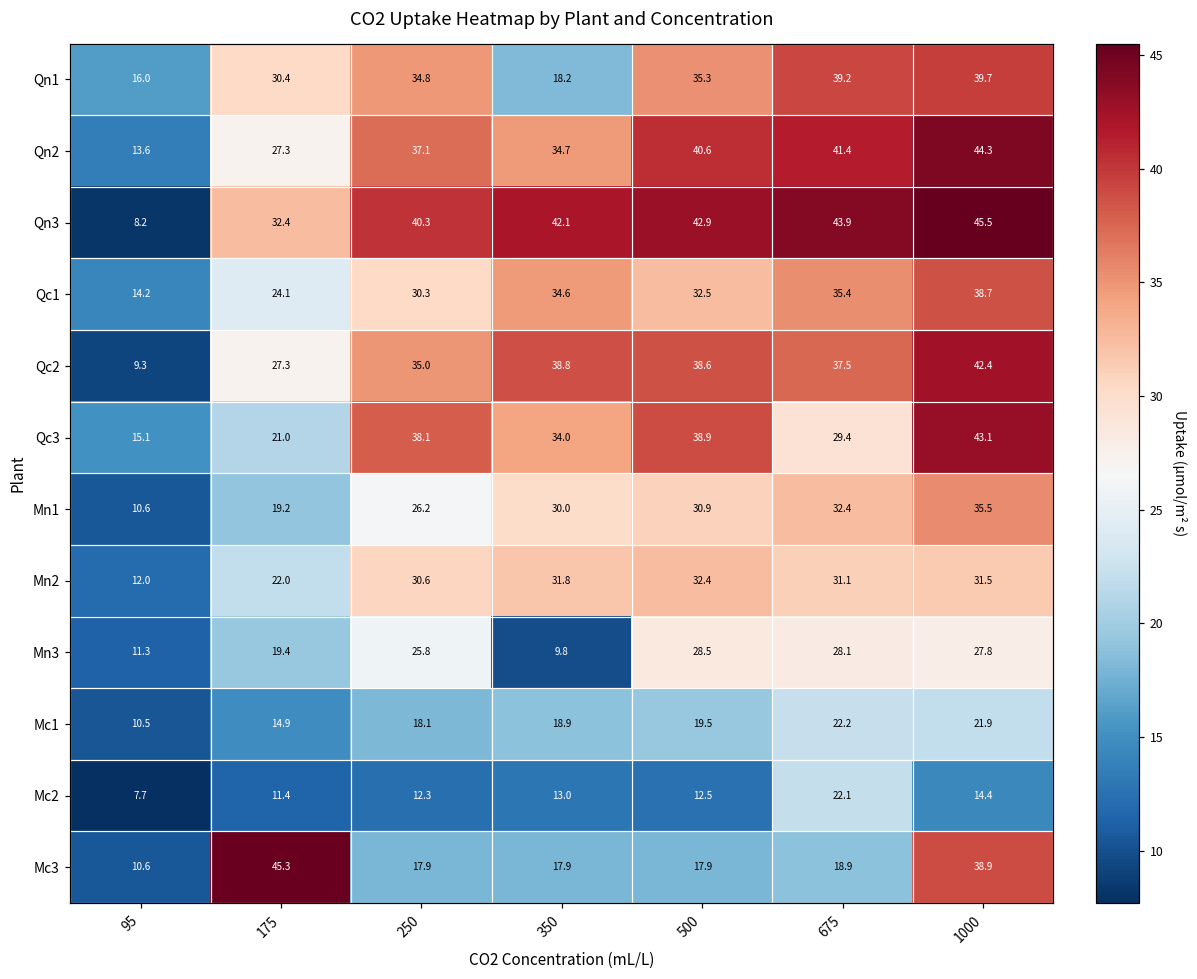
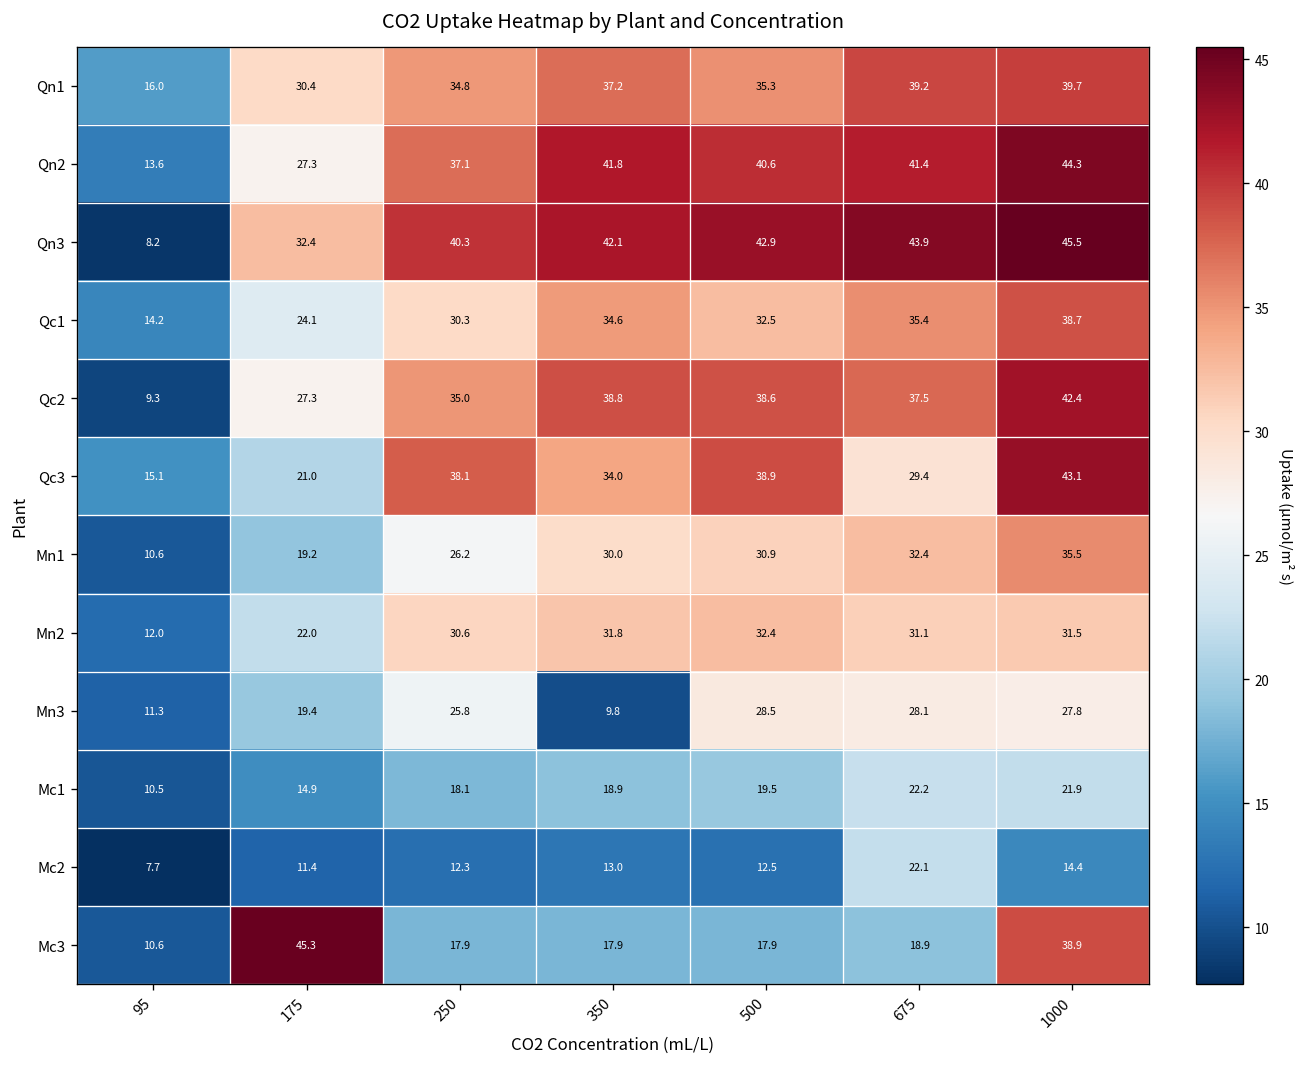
  {
    "Qn1": {
      "95": 16.0,
      "175": 30.4,
      "250": 34.8,
-     "350": 18.2,
+     "350": 37.2,
      "500": 35.3,
      "675": 39.2,
      "1000": 39.7
    },
    "Qn2": {
      "95": 13.6,
      "175": 27.3,
      "250": 37.1,
-     "350": 34.7,
+     "350": 41.8,
      "500": 40.6,
      "675": 41.4,
      "1000": 44.3
    },
    "Qn3": {
      "95": 8.2,
      "175": 32.4,
      "250": 40.3,
      "350": 42.1,
      "500": 42.9,
      "675": 43.9,
      "1000": 45.5
    },
    "Qc1": {
      "95": 14.2,
      "175": 24.1,
      "250": 30.3,
      "350": 34.6,
      "500": 32.5,
      "675": 35.4,
      "1000": 38.7
    },
    "Qc2": {
      "95": 9.3,
      "175": 27.3,
      "250": 35.0,
      "350": 38.8,
      "500": 38.6,
      "675": 37.5,
      "1000": 42.4
    },
    "Qc3": {
      "95": 15.1,
      "175": 21.0,
      "250": 38.1,
      "350": 34.0,
      "500": 38.9,
      "675": 29.4,
      "1000": 43.1
    },
    "Mn1": {
      "95": 10.6,
      "175": 19.2,
      "250": 26.2,
      "350": 30.0,
      "500": 30.9,
      "675": 32.4,
      "1000": 35.5
    },
    "Mn2": {
      "95": 12.0,
      "175": 22.0,
      "250": 30.6,
      "350": 31.8,
      "500": 32.4,
      "675": 31.1,
      "1000": 31.5
    },
    "Mn3": {
      "95": 11.3,
      "175": 19.4,
      "250": 25.8,
      "350": 9.8,
      "500": 28.5,
      "675": 28.1,
      "1000": 27.8
    },
    "Mc1": {
      "95": 10.5,
      "175": 14.9,
      "250": 18.1,
      "350": 18.9,
      "500": 19.5,
      "675": 22.2,
      "1000": 21.9
    },
    "Mc2": {
      "95": 7.7,
      "175": 11.4,
      "250": 12.3,
      "350": 13.0,
      "500": 12.5,
      "675": 22.1,
      "1000": 14.4
    },
    "Mc3": {
      "95": 10.6,
      "175": 45.3,
      "250": 17.9,
      "350": 17.9,
      "500": 17.9,
      "675": 18.9,
      "1000": 38.9
    }
  }
